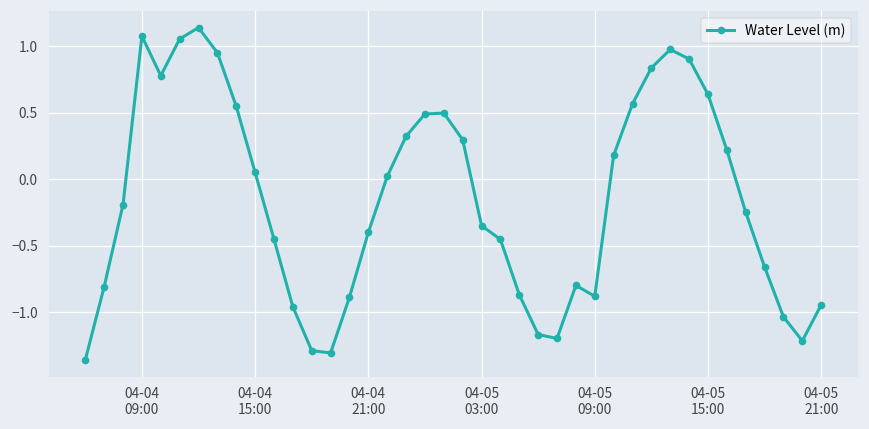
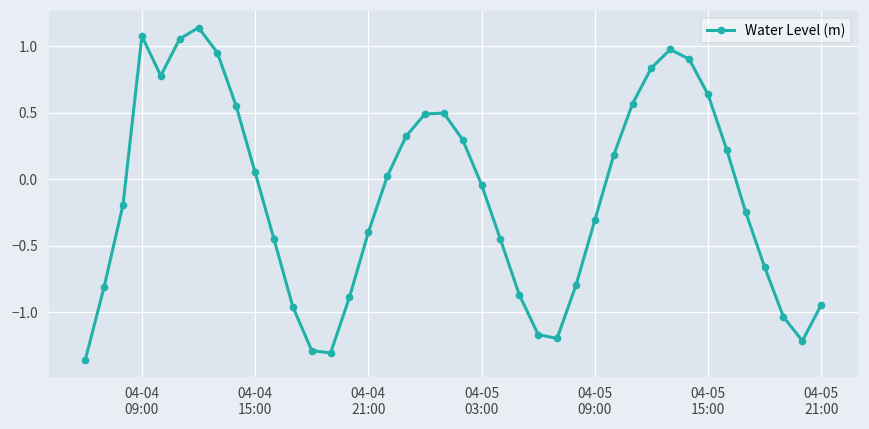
  {
    "04-04 09:00": 1.08,
    "04-04 15:00": 0.05,
    "04-04 21:00": -0.40,
-   "04-05 03:00": -0.35,
-   "04-05 09:00": -0.88,
+   "04-05 03:00": -0.04,
+   "04-05 09:00": -0.31,
    "04-05 15:00": 0.64,
    "04-05 21:00": -0.94
  }
